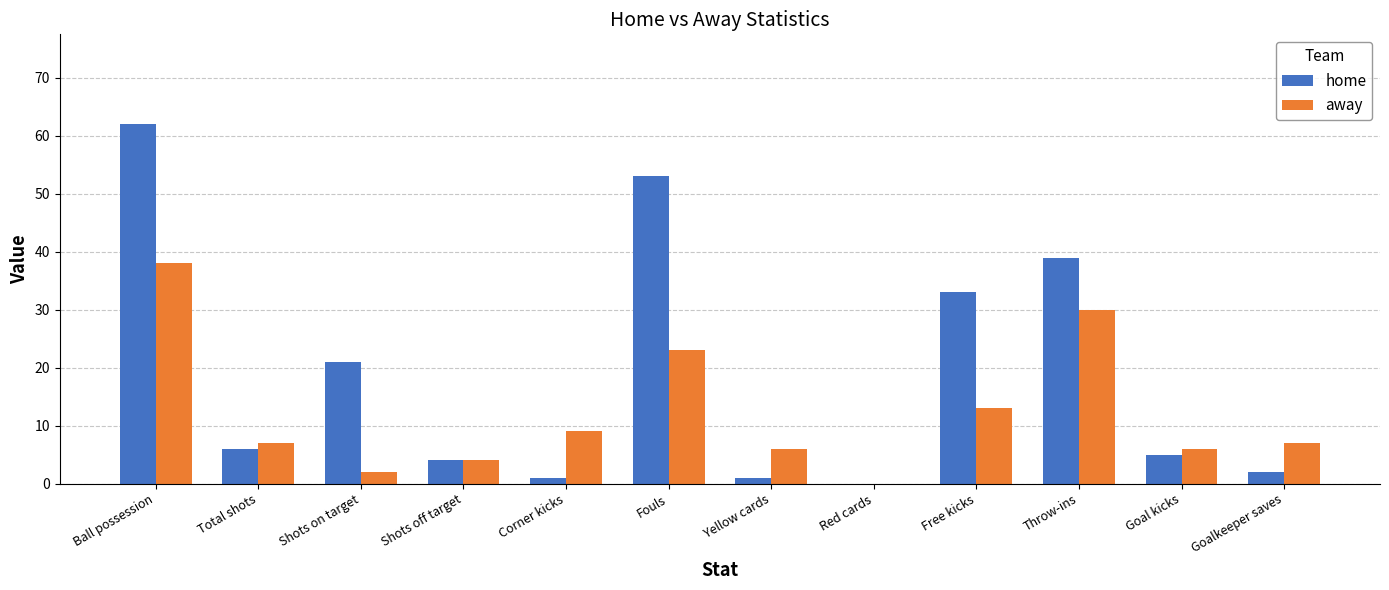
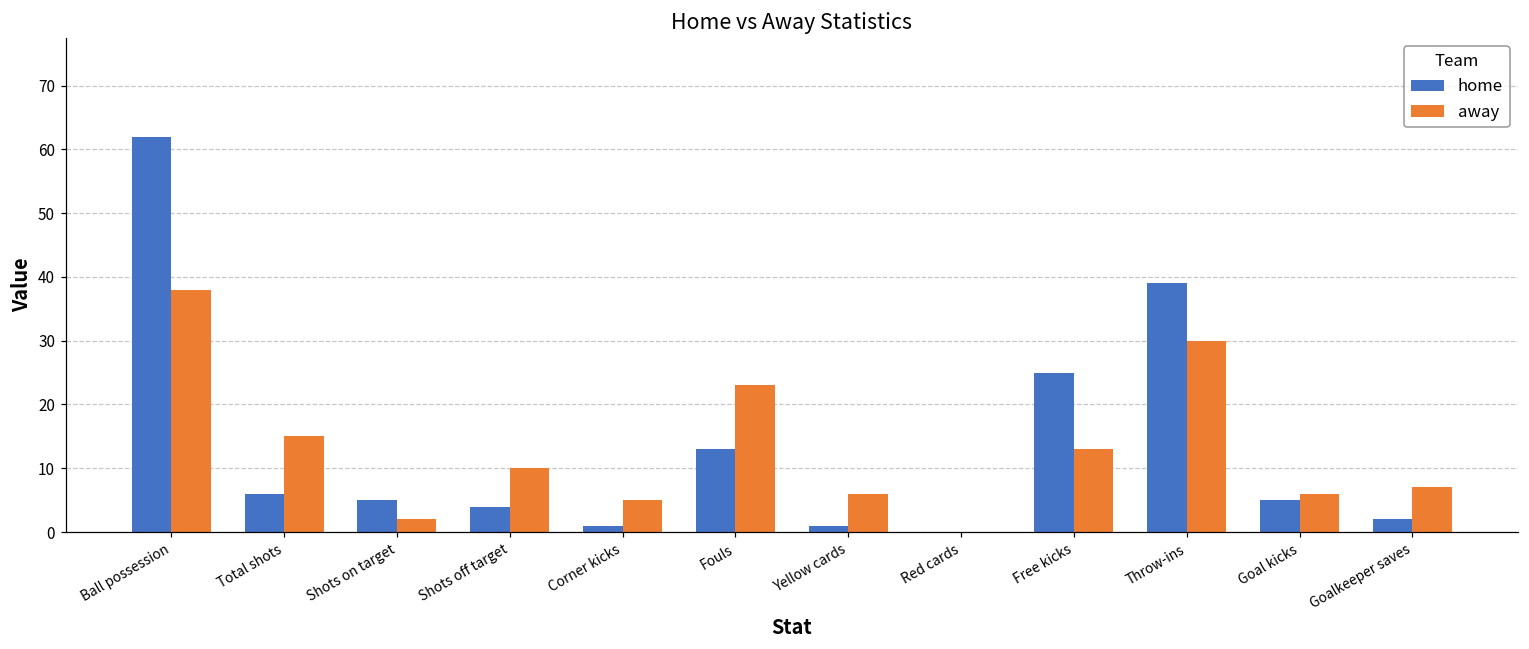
  {
    "home": {
      "Ball possession": 62,
      "Total shots": 6,
-     "Shots on target": 21,
+     "Shots on target": 5,
      "Shots off target": 4,
      "Corner kicks": 1,
-     "Fouls": 53,
+     "Fouls": 13,
      "Yellow cards": 1,
      "Red cards": 0,
-     "Free kicks": 33,
+     "Free kicks": 25,
      "Throw-ins": 39,
      "Goal kicks": 5,
      "Goalkeeper saves": 2
    },
    "away": {
      "Ball possession": 38,
-     "Total shots": 7,
+     "Total shots": 15,
      "Shots on target": 2,
-     "Shots off target": 4,
-     "Corner kicks": 9,
+     "Shots off target": 10,
+     "Corner kicks": 5,
      "Fouls": 23,
      "Yellow cards": 6,
      "Red cards": 0,
      "Free kicks": 13,
      "Throw-ins": 30,
      "Goal kicks": 6,
      "Goalkeeper saves": 7
    }
  }
